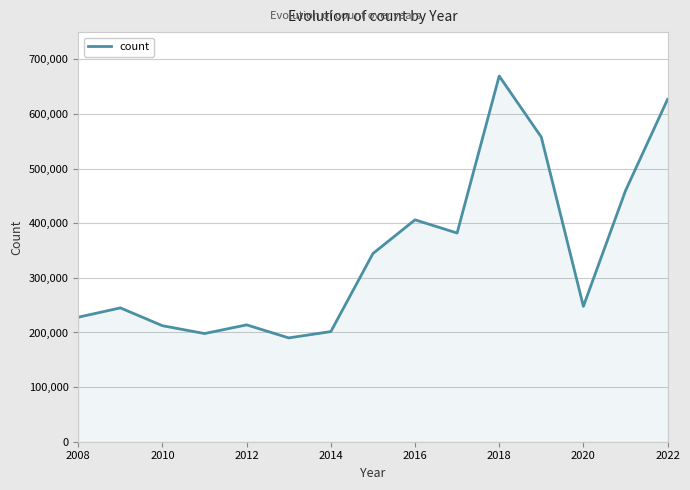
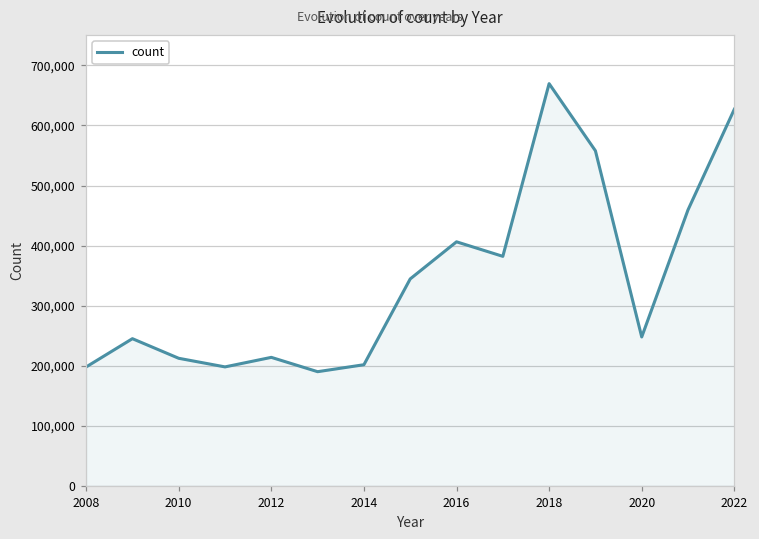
  {
-   "2008": "230,000",
+   "2008": "200,000",
    "2010": "210,000",
    "2012": "210,000",
    "2014": "200,000",
    "2016": "410,000",
    "2018": "670,000",
    "2020": "250,000",
    "2022": "630,000"
  }
